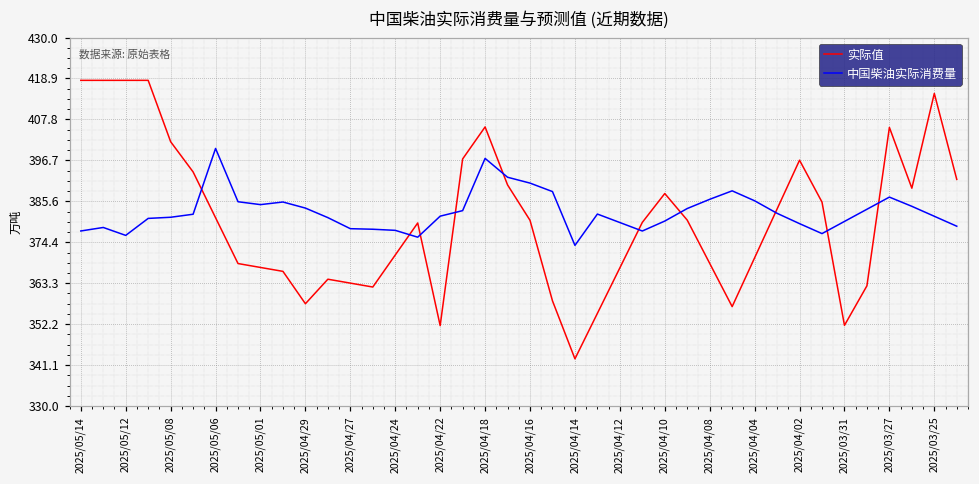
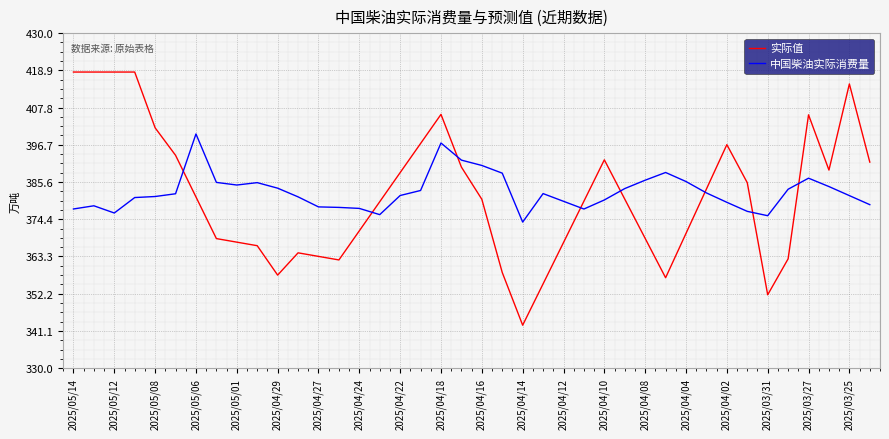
  {
    "实际值": {
      "2025/05/14": 418,
      "2025/05/12": 418,
      "2025/05/08": 402,
      "2025/05/06": 381,
      "2025/05/01": 368,
      "2025/04/29": 358,
      "2025/04/27": 363,
      "2025/04/24": 371,
-     "2025/04/22": 352,
+     "2025/04/22": 388,
      "2025/04/18": 406,
      "2025/04/16": 380,
      "2025/04/14": 343,
      "2025/04/12": 368,
-     "2025/04/10": 388,
+     "2025/04/10": 392,
      "2025/04/08": 369,
      "2025/04/04": 370,
      "2025/04/02": 397,
      "2025/03/31": 352,
      "2025/03/27": 406,
      "2025/03/25": 415
    },
    "中国柴油实际消费量": {
      "2025/05/14": 378,
      "2025/05/12": 376,
      "2025/05/08": 381,
      "2025/05/06": 400,
      "2025/05/01": 385,
      "2025/04/29": 384,
      "2025/04/27": 378,
      "2025/04/24": 378,
      "2025/04/22": 382,
      "2025/04/18": 397,
      "2025/04/16": 391,
      "2025/04/14": 374,
      "2025/04/12": 380,
      "2025/04/10": 380,
      "2025/04/08": 386,
      "2025/04/04": 386,
      "2025/04/02": 380,
-     "2025/03/31": 380,
+     "2025/03/31": 376,
      "2025/03/27": 387,
      "2025/03/25": 382
    }
  }
